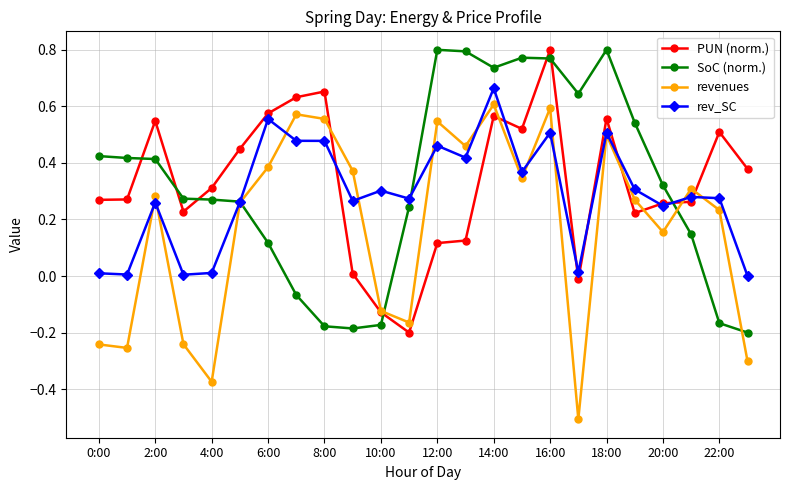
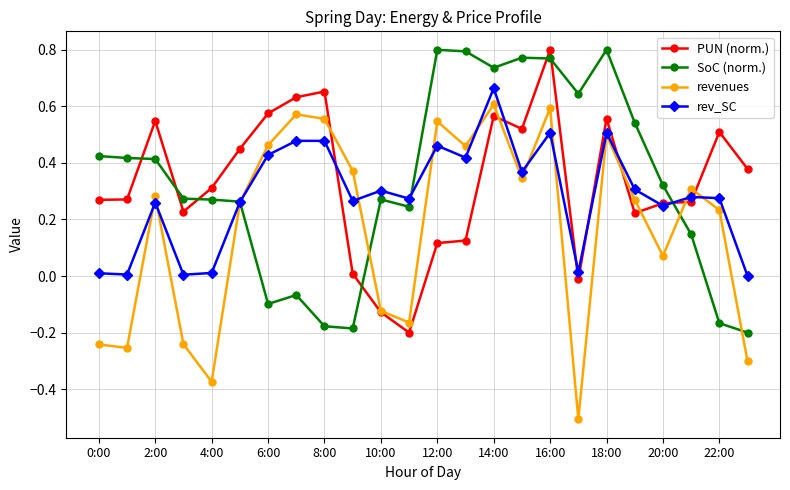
  {
    "PUN (norm.)": {
      "0:00": 0.27,
      "2:00": 0.55,
      "4:00": 0.31,
      "6:00": 0.58,
      "8:00": 0.65,
      "12:00": 0.12,
      "14:00": 0.57,
      "16:00": 0.80,
      "18:00": 0.56,
      "22:00": 0.51
    },
    "SoC (norm.)": {
      "0:00": 0.42,
      "2:00": 0.41,
      "4:00": 0.27,
-     "6:00": 0.12,
+     "6:00": -0.10,
      "8:00": -0.18,
-     "10:00": -0.17,
+     "10:00": 0.27,
      "12:00": 0.80,
      "14:00": 0.74,
      "16:00": 0.77,
      "18:00": 0.80,
      "20:00": 0.32,
      "22:00": -0.17
    },
    "revenues": {
      "0:00": -0.24,
      "2:00": 0.28,
      "4:00": -0.37,
-     "6:00": 0.39,
+     "6:00": 0.46,
      "8:00": 0.56,
      "12:00": 0.55,
      "14:00": 0.61,
      "16:00": 0.59,
-     "20:00": 0.16,
+     "20:00": 0.07,
      "22:00": 0.23
    },
    "rev_SC": {
      "0:00": 0.01,
      "2:00": 0.26,
      "4:00": 0.01,
-     "6:00": 0.56,
+     "6:00": 0.43,
      "8:00": 0.48,
      "10:00": 0.30,
      "12:00": 0.46,
      "14:00": 0.66,
      "16:00": 0.51,
      "22:00": 0.28
    }
  }
